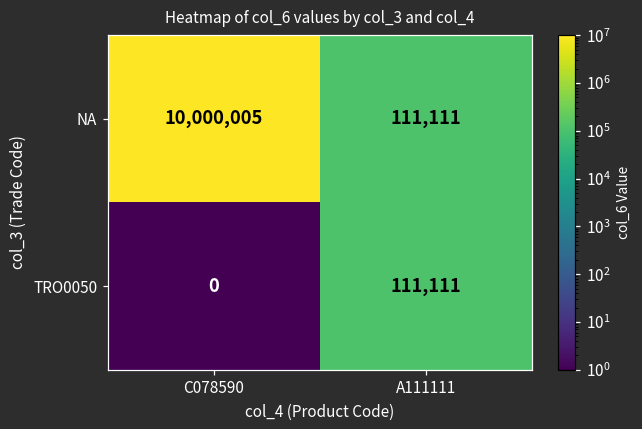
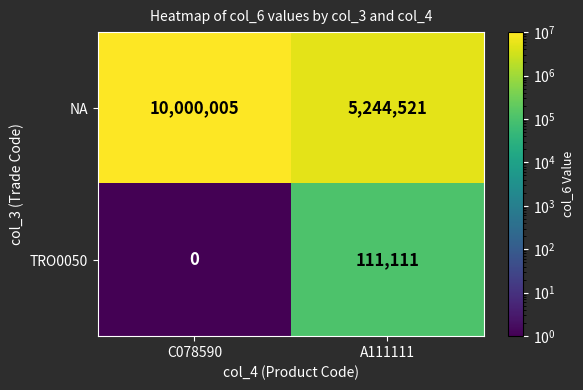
  {
    "NA": {
      "C078590": "10,000,005",
-     "A111111": "111,111"
+     "A111111": "5,244,521"
    },
    "TRO0050": {
      "C078590": "0",
      "A111111": "111,111"
    }
  }
